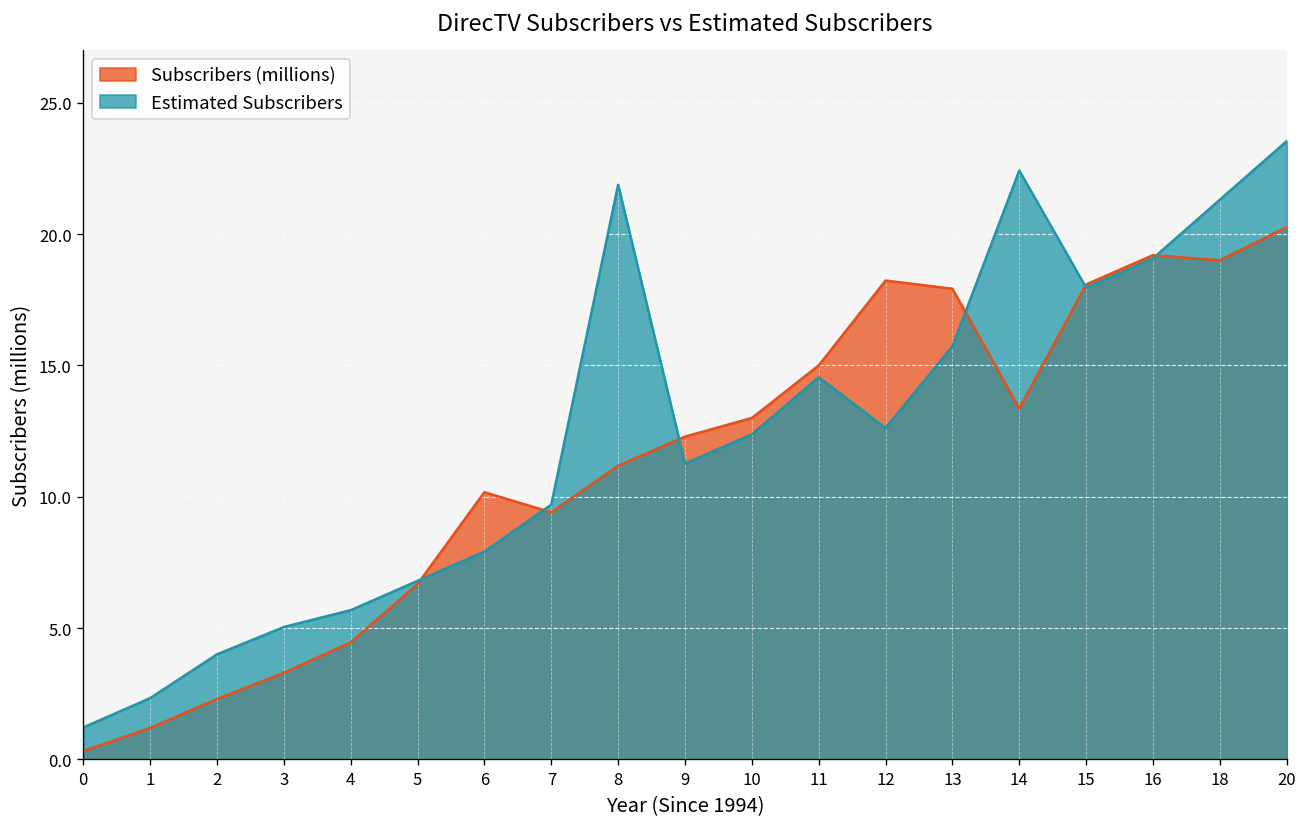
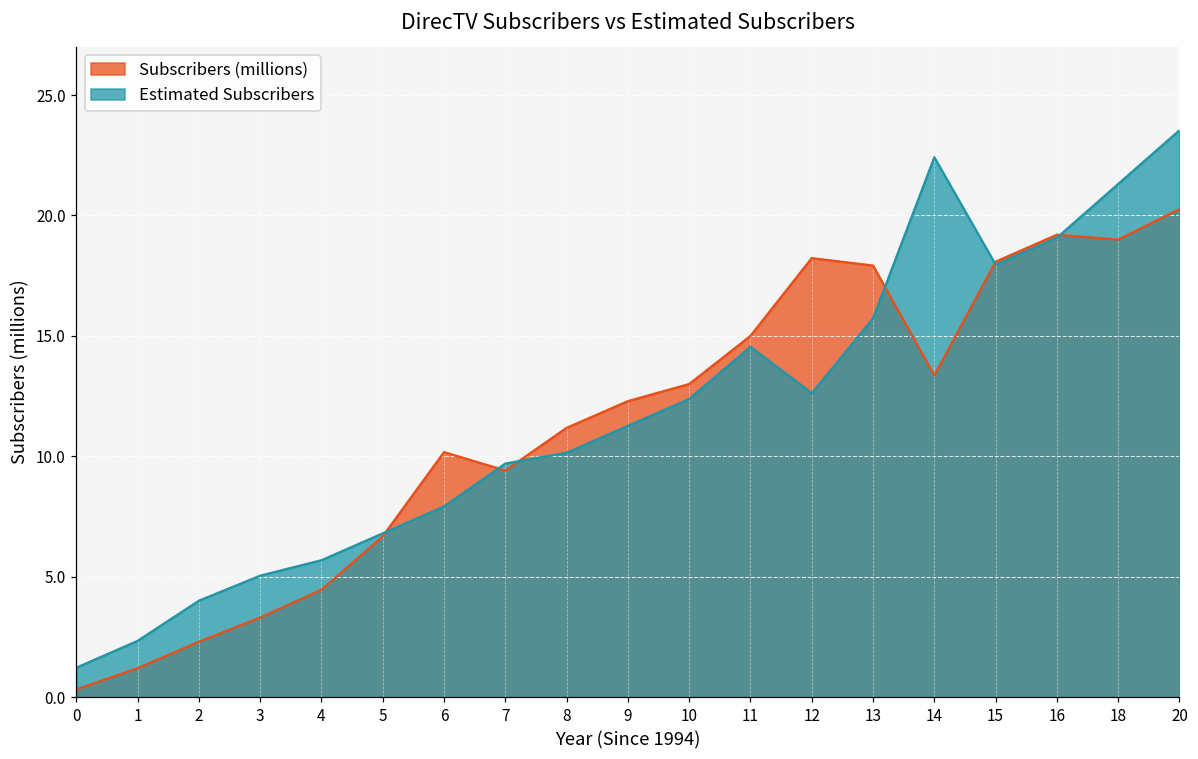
  {
    "Subscribers (millions)": {
      "0": 0.3,
      "1": 1.2,
      "2": 2.3,
      "3": 3.3,
      "4": 4.5,
      "5": 6.7,
      "6": 10.2,
      "7": 9.4,
      "8": 11.2,
      "9": 12.3,
      "10": 13.0,
      "11": 15.0,
      "12": 18.2,
      "13": 17.9,
      "14": 13.4,
      "15": 18.1,
      "16": 19.2,
      "18": 19.0,
      "20": 20.3
    },
    "Estimated Subscribers": {
      "0": 1.2,
      "1": 2.3,
      "2": 4.0,
      "3": 5.0,
      "4": 5.7,
      "5": 6.8,
      "6": 7.9,
      "7": 9.7,
-     "8": 21.9,
+     "8": 10.1,
      "9": 11.3,
      "10": 12.4,
      "11": 14.5,
      "12": 12.6,
      "13": 15.7,
      "14": 22.4,
      "15": 18.0,
      "16": 19.1,
      "18": 21.3,
      "20": 23.5
    }
  }
